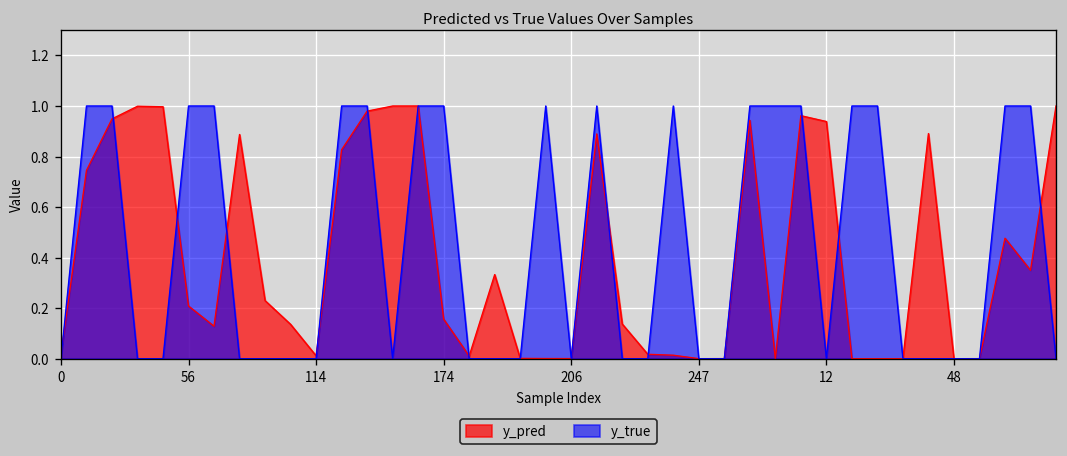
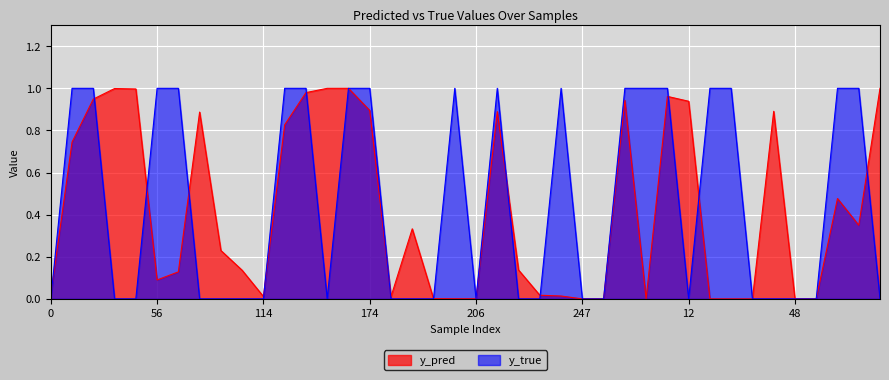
  {
    "y_pred": {
      "0": 0.02,
-     "56": 0.21,
-     "174": 0.16
+     "56": 0.09,
+     "174": 0.90
    },
    "y_true": {
      "0": 0.00,
      "56": 1.00,
      "174": 1.00
    }
  }
